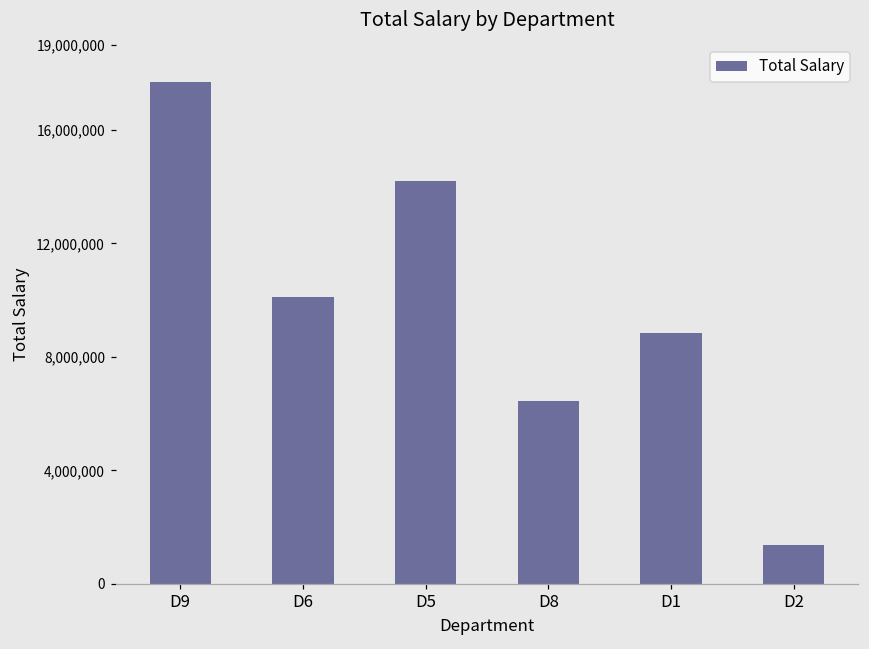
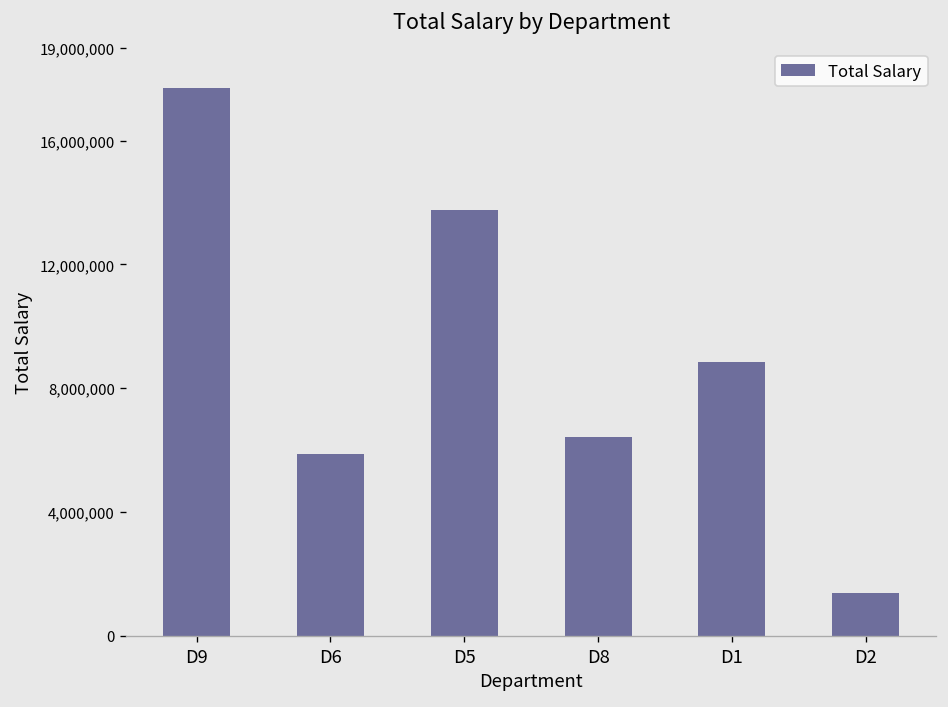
  {
    "D9": "17,700,000",
-   "D6": "10,100,000",
-   "D5": "14,200,000",
+   "D6": "5,900,000",
+   "D5": "13,800,000",
    "D8": "6,400,000",
    "D1": "8,800,000",
    "D2": "1,400,000"
  }
